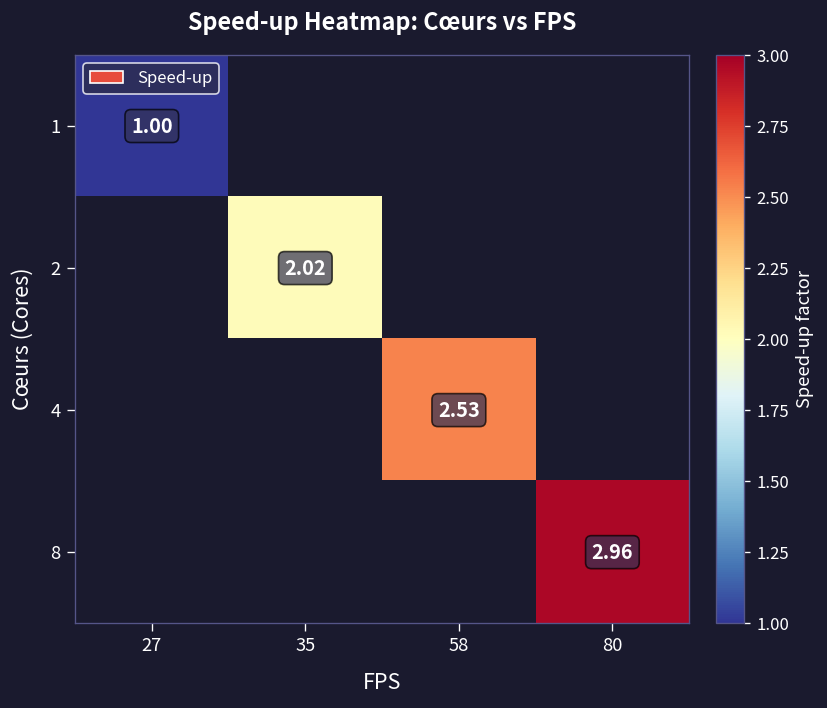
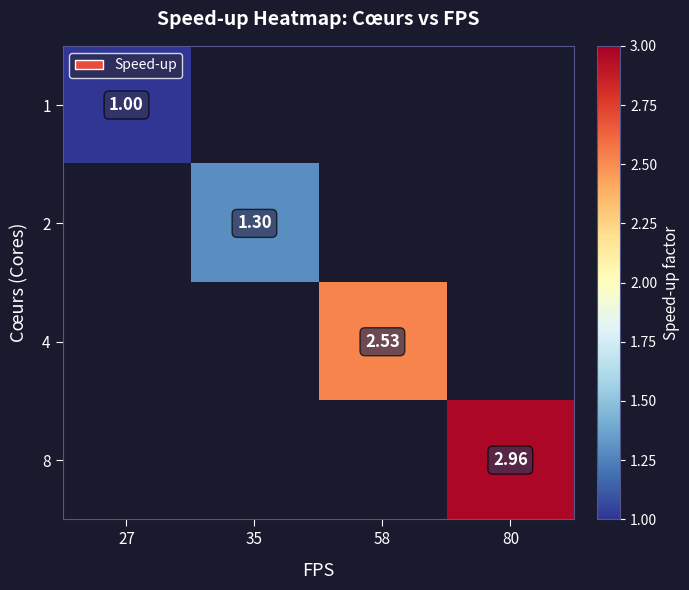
  {
    "2": {
-     "35": 2.02
+     "35": 1.30
    }
  }
